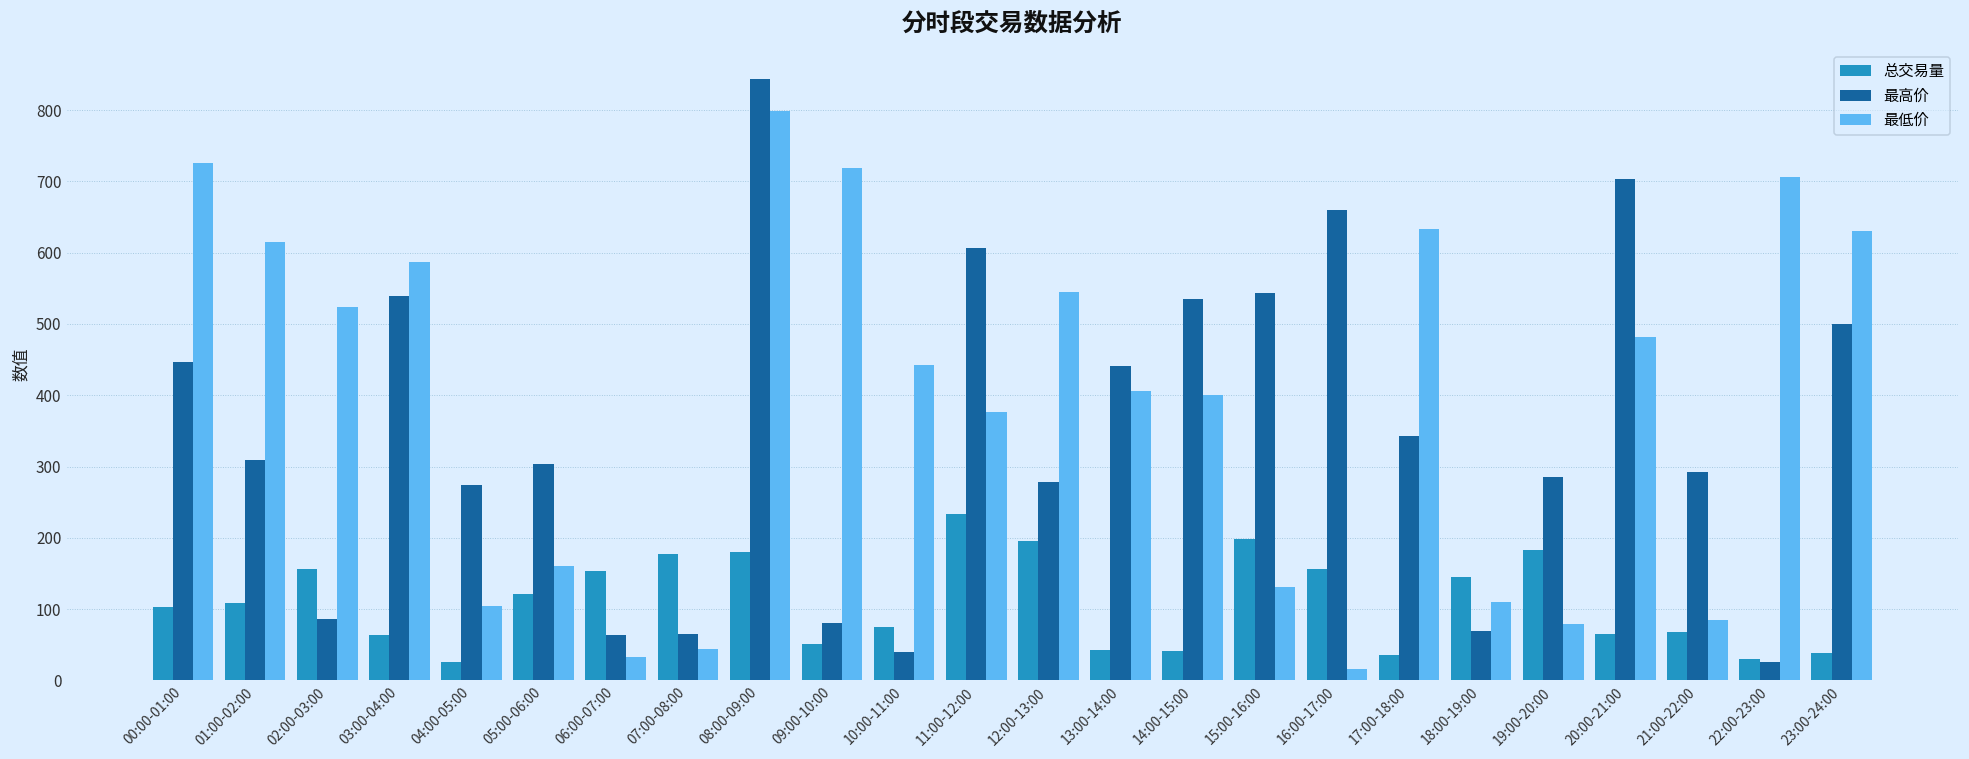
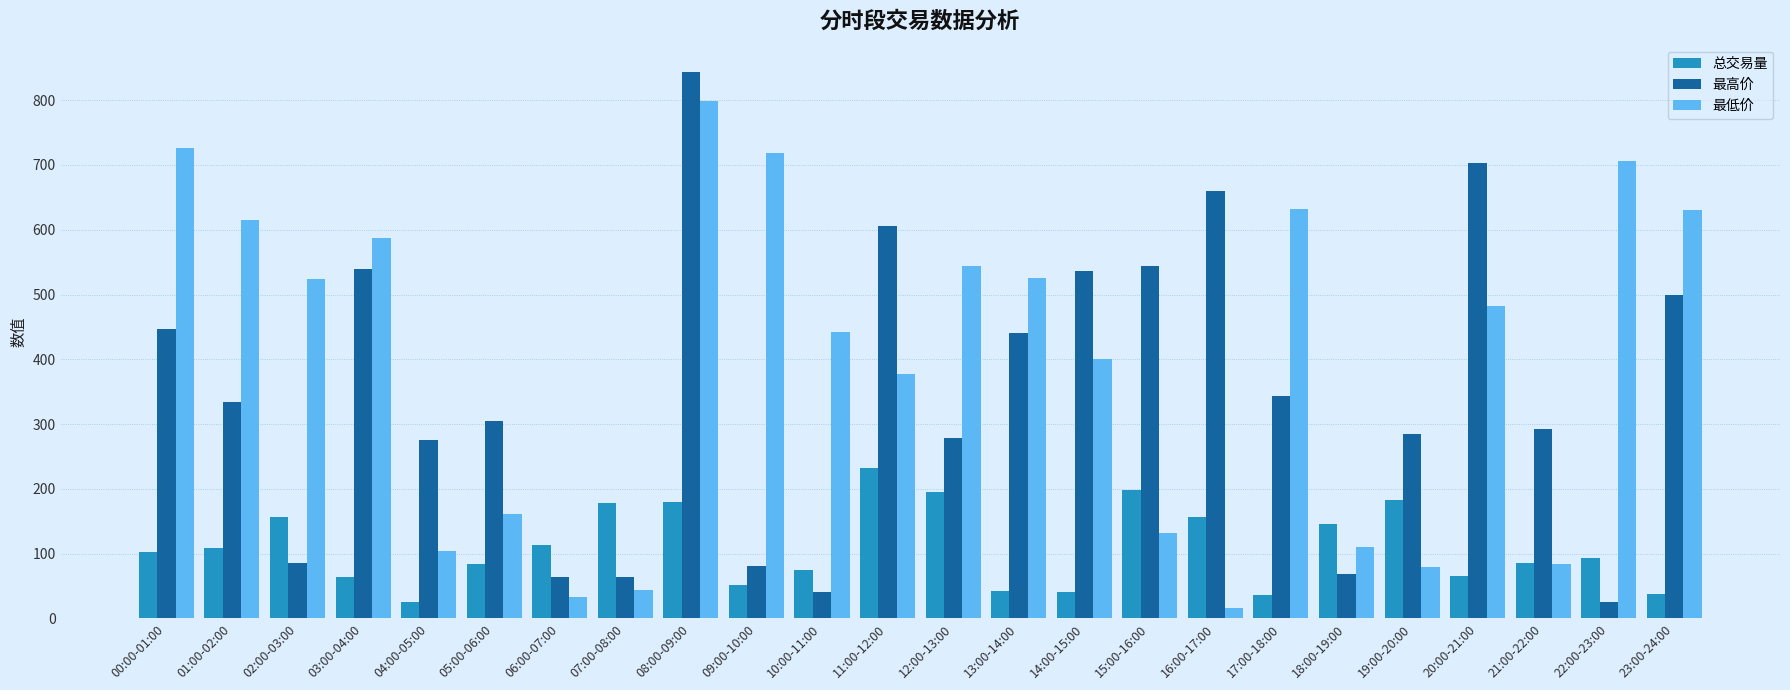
  {
    "总交易量": {
      "00:00-01:00": 100,
      "01:00-02:00": 110,
      "02:00-03:00": 160,
      "03:00-04:00": 60,
      "04:00-05:00": 30,
-     "05:00-06:00": 120,
-     "06:00-07:00": 150,
+     "05:00-06:00": 80,
+     "06:00-07:00": 110,
      "07:00-08:00": 180,
      "08:00-09:00": 180,
      "09:00-10:00": 50,
      "10:00-11:00": 70,
      "11:00-12:00": 230,
      "12:00-13:00": 200,
      "13:00-14:00": 40,
      "14:00-15:00": 40,
      "15:00-16:00": 200,
      "16:00-17:00": 160,
      "17:00-18:00": 40,
      "18:00-19:00": 150,
      "19:00-20:00": 180,
      "20:00-21:00": 60,
-     "21:00-22:00": 70,
-     "22:00-23:00": 30,
+     "21:00-22:00": 90,
+     "22:00-23:00": 90,
      "23:00-24:00": 40
    },
    "最高价": {
      "00:00-01:00": 450,
-     "01:00-02:00": 310,
+     "01:00-02:00": 330,
      "02:00-03:00": 90,
      "03:00-04:00": 540,
      "04:00-05:00": 270,
      "05:00-06:00": 300,
      "06:00-07:00": 60,
      "07:00-08:00": 60,
      "08:00-09:00": 840,
      "09:00-10:00": 80,
      "10:00-11:00": 40,
      "11:00-12:00": 610,
      "12:00-13:00": 280,
      "13:00-14:00": 440,
      "14:00-15:00": 540,
      "15:00-16:00": 540,
      "16:00-17:00": 660,
      "17:00-18:00": 340,
      "18:00-19:00": 70,
      "19:00-20:00": 280,
      "20:00-21:00": 700,
      "21:00-22:00": 290,
      "22:00-23:00": 30,
      "23:00-24:00": 500
    },
    "最低价": {
      "00:00-01:00": 730,
      "01:00-02:00": 610,
      "02:00-03:00": 520,
      "03:00-04:00": 590,
      "04:00-05:00": 100,
      "05:00-06:00": 160,
      "06:00-07:00": 30,
      "07:00-08:00": 40,
      "08:00-09:00": 800,
      "09:00-10:00": 720,
      "10:00-11:00": 440,
      "11:00-12:00": 380,
      "12:00-13:00": 540,
-     "13:00-14:00": 410,
+     "13:00-14:00": 530,
      "14:00-15:00": 400,
      "15:00-16:00": 130,
      "16:00-17:00": 20,
      "17:00-18:00": 630,
      "18:00-19:00": 110,
      "19:00-20:00": 80,
      "20:00-21:00": 480,
      "21:00-22:00": 80,
      "22:00-23:00": 710,
      "23:00-24:00": 630
    }
  }
